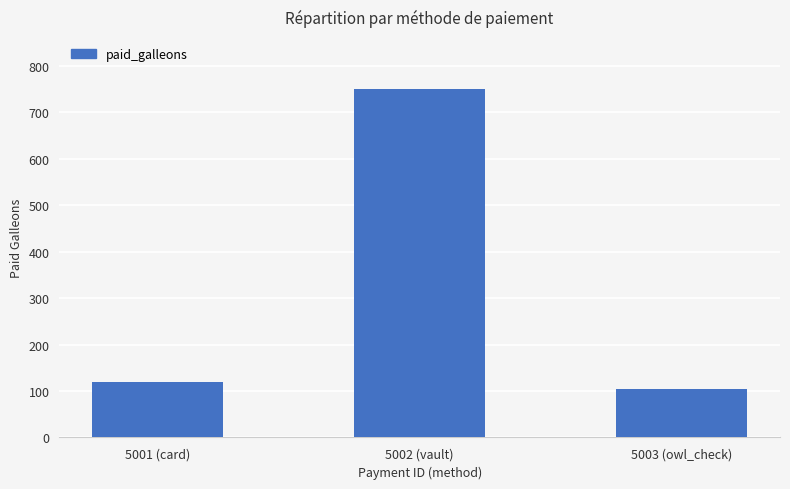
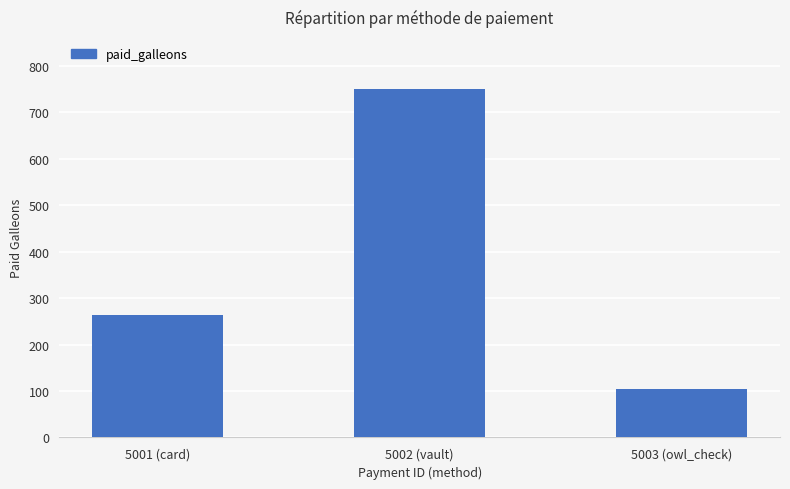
  {
-   "5001 (card)": 120,
+   "5001 (card)": 260,
    "5002 (vault)": 750,
    "5003 (owl_check)": 100
  }
